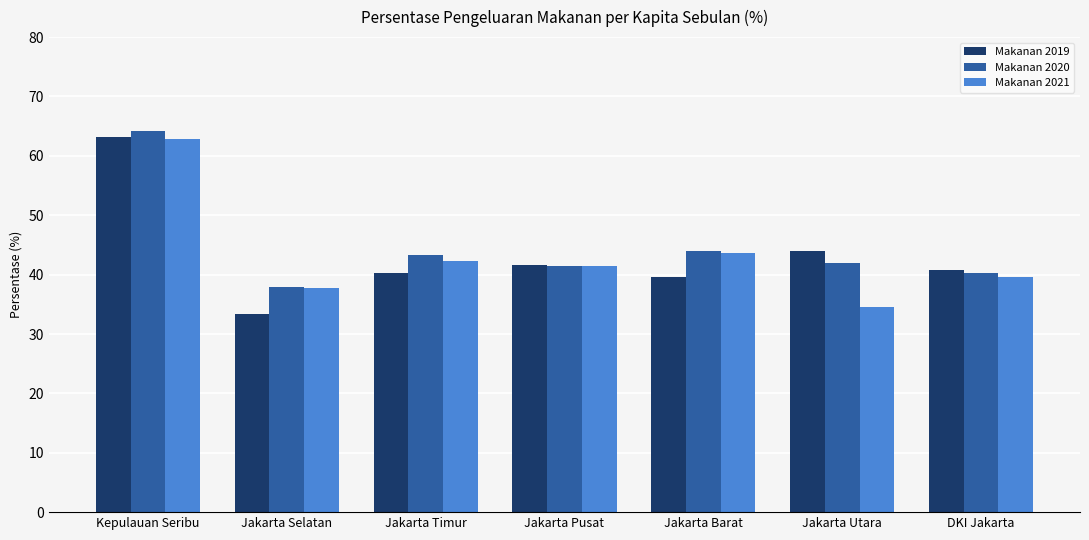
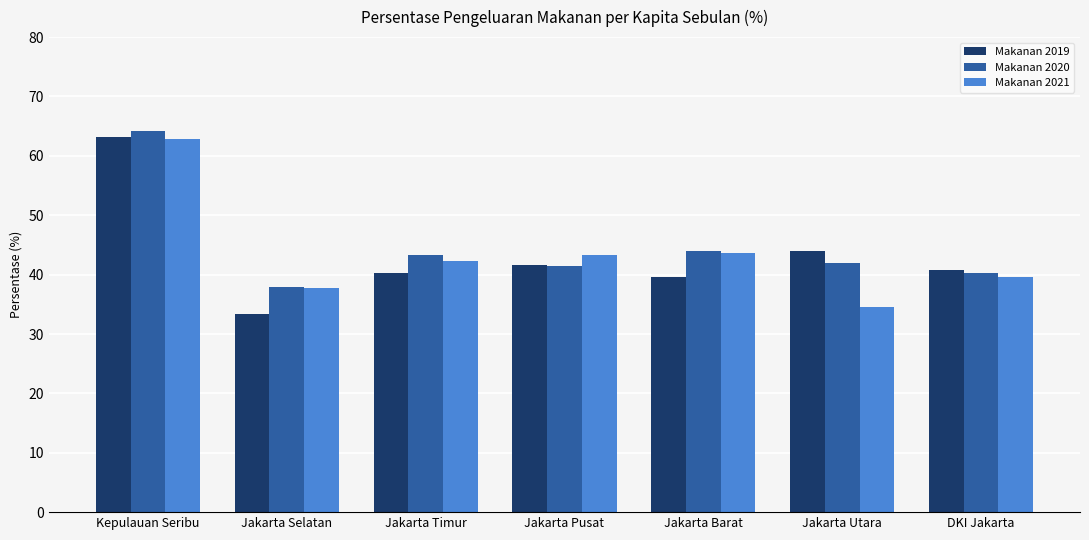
  {
    "Makanan 2019": {
      "Kepulauan Seribu": 63,
      "Jakarta Selatan": 33,
      "Jakarta Timur": 40,
      "Jakarta Pusat": 42,
      "Jakarta Barat": 40,
      "Jakarta Utara": 44,
      "DKI Jakarta": 41
    },
    "Makanan 2020": {
      "Kepulauan Seribu": 64,
      "Jakarta Selatan": 38,
      "Jakarta Timur": 43,
      "Jakarta Pusat": 41,
      "Jakarta Barat": 44,
      "Jakarta Utara": 42,
      "DKI Jakarta": 40
    },
    "Makanan 2021": {
      "Kepulauan Seribu": 63,
      "Jakarta Selatan": 38,
      "Jakarta Timur": 42,
-     "Jakarta Pusat": 41,
+     "Jakarta Pusat": 43,
      "Jakarta Barat": 44,
      "Jakarta Utara": 35,
      "DKI Jakarta": 40
    }
  }
